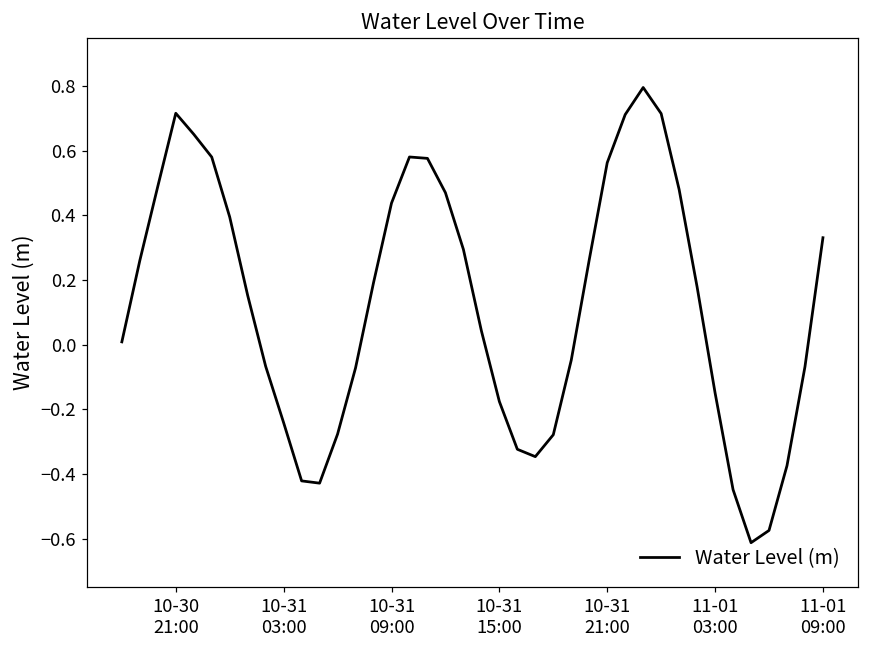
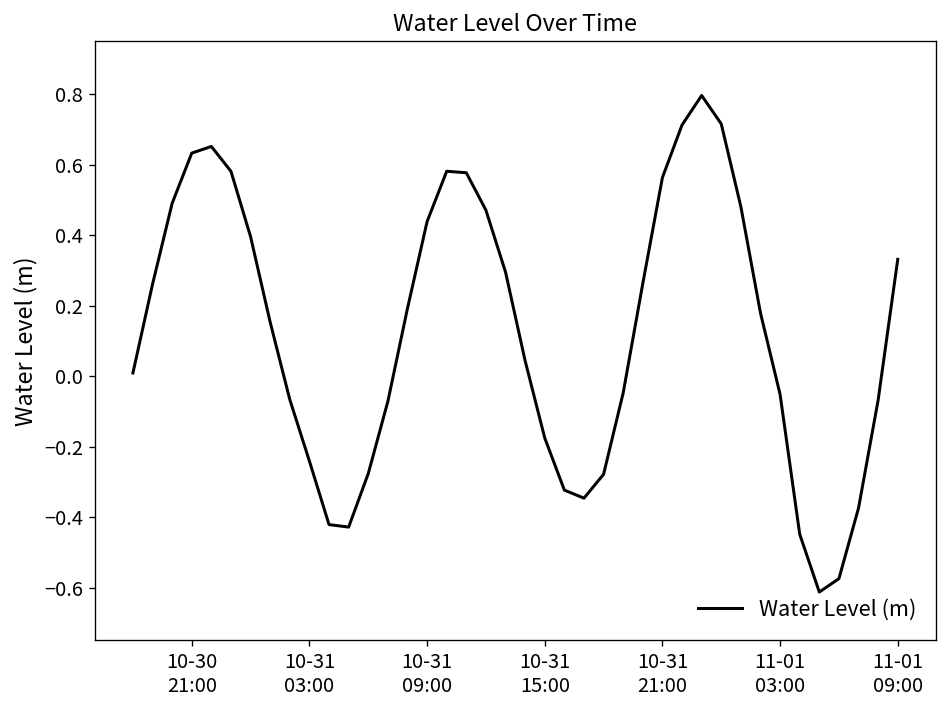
  {
-   "10-30 21:00": 0.72,
+   "10-30 21:00": 0.63,
    "10-31 03:00": -0.24,
    "10-31 09:00": 0.44,
    "10-31 15:00": -0.18,
    "10-31 21:00": 0.56,
-   "11-01 03:00": -0.15,
+   "11-01 03:00": -0.05,
    "11-01 09:00": 0.33
  }
